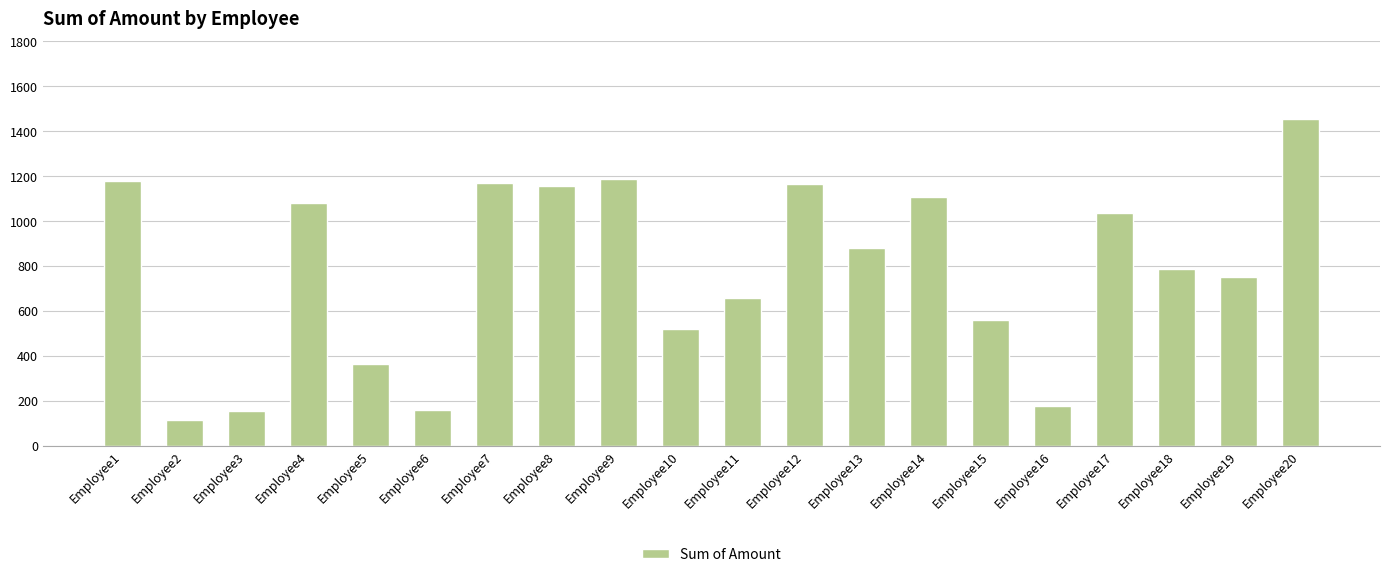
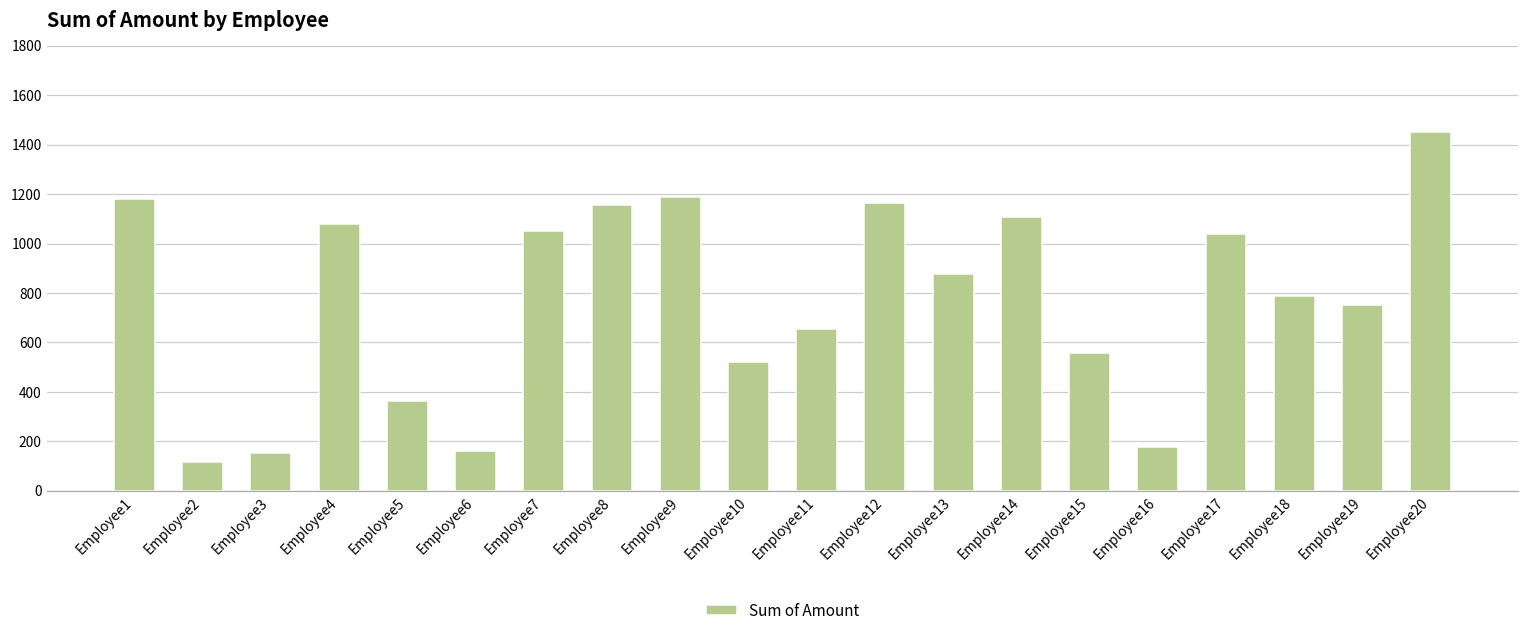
  {
    "Employee1": 1180,
    "Employee2": 120,
    "Employee3": 150,
    "Employee4": 1080,
    "Employee5": 360,
    "Employee6": 160,
-   "Employee7": 1170,
+   "Employee7": 1050,
    "Employee8": 1160,
    "Employee9": 1190,
    "Employee10": 520,
    "Employee11": 660,
    "Employee12": 1170,
    "Employee13": 880,
    "Employee14": 1110,
    "Employee15": 560,
    "Employee16": 180,
    "Employee17": 1040,
    "Employee18": 790,
    "Employee19": 750,
    "Employee20": 1450
  }
